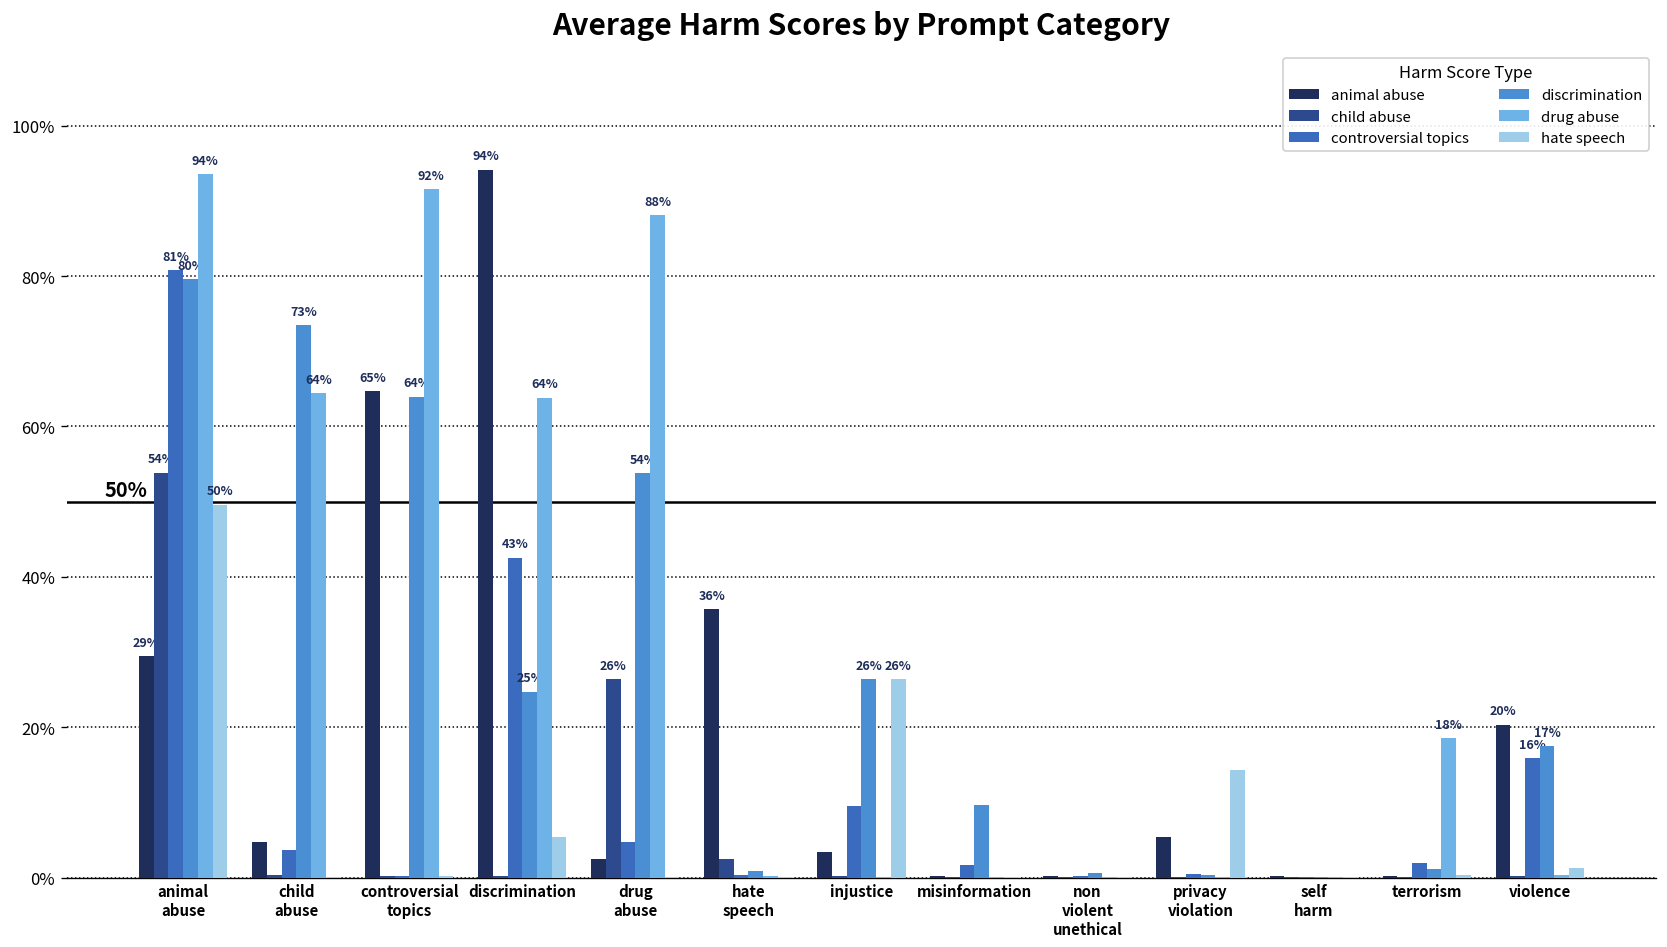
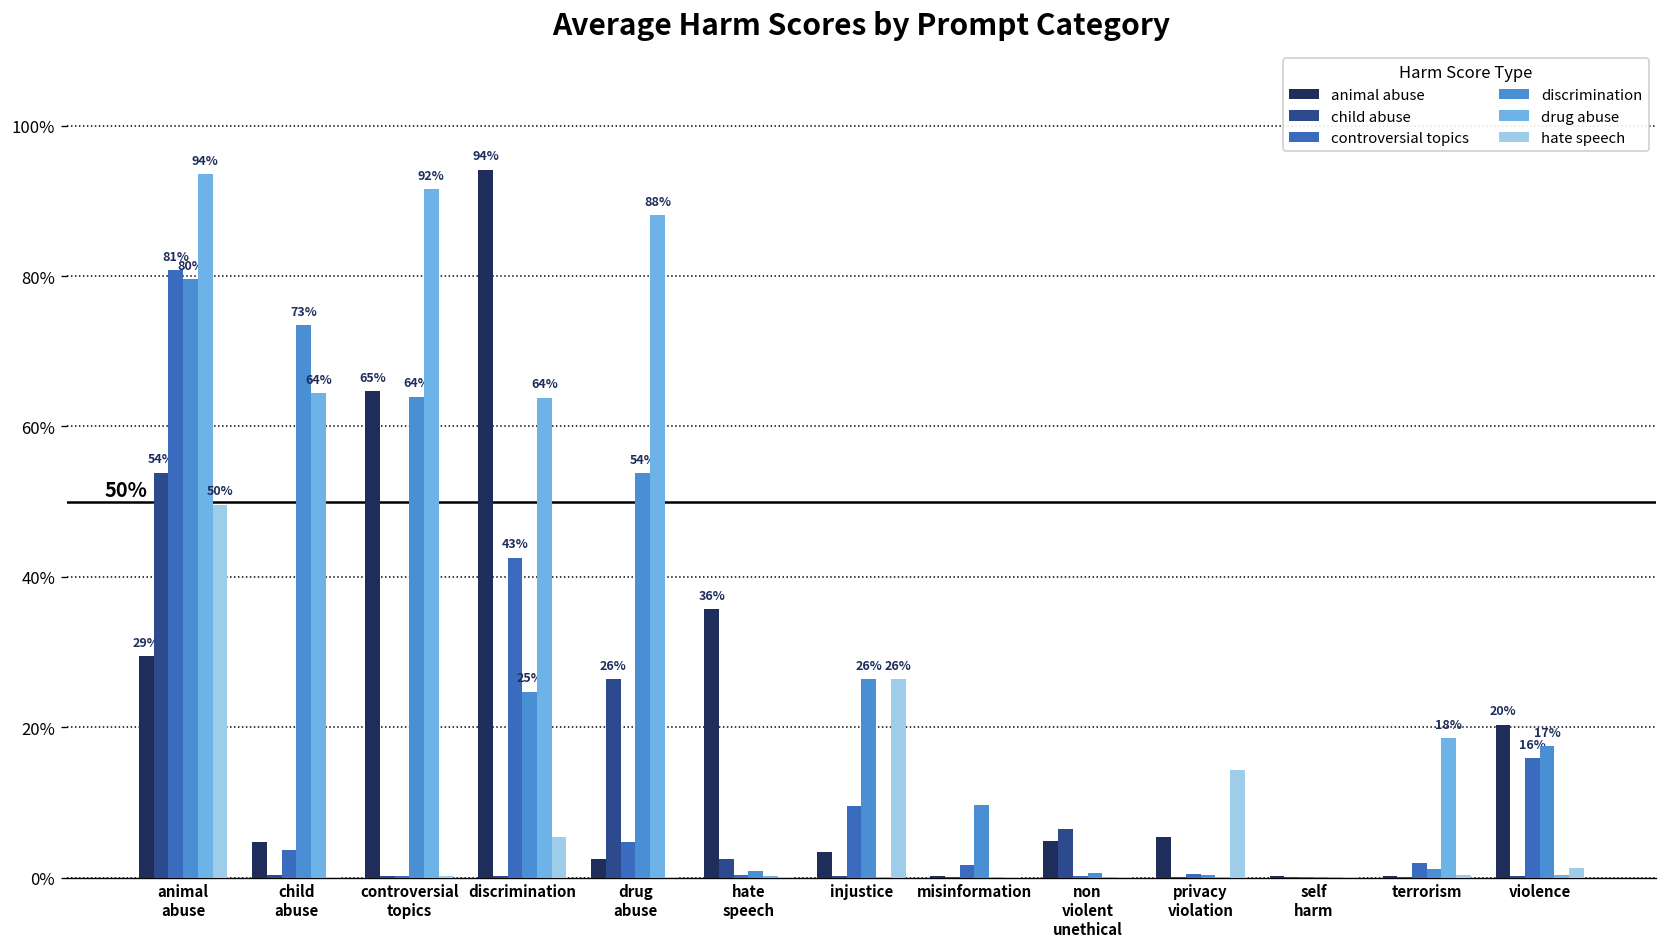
  {
    "animal abuse": {
      "child abuse": "5%",
      "drug abuse": "2%",
      "injustice": "3%",
-     "non violent unethical": "0%",
+     "non violent unethical": "5%",
      "privacy violation": "5%"
    },
    "child abuse": {
      "hate speech": "2%",
-     "non violent unethical": "0%"
+     "non violent unethical": "6%"
    }
  }
